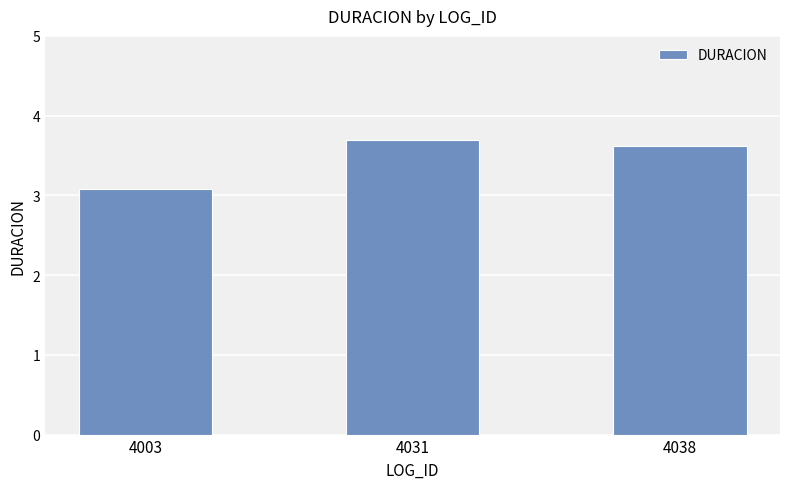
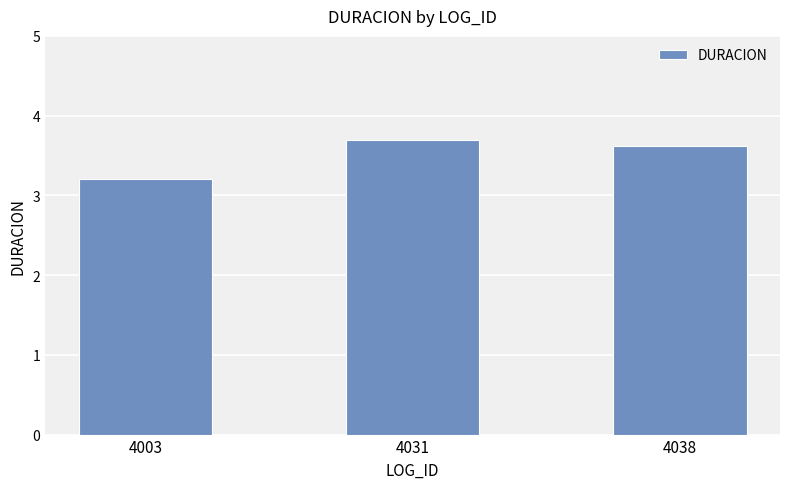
  {
-   "4003": 3.1,
+   "4003": 3.2,
    "4031": 3.7,
    "4038": 3.6
  }
